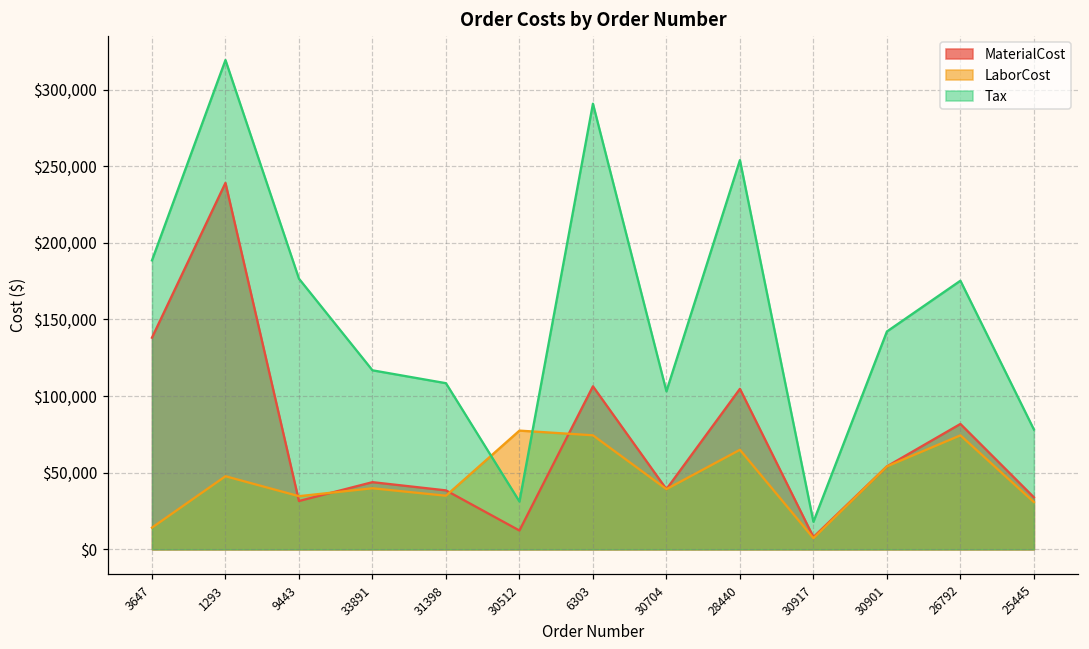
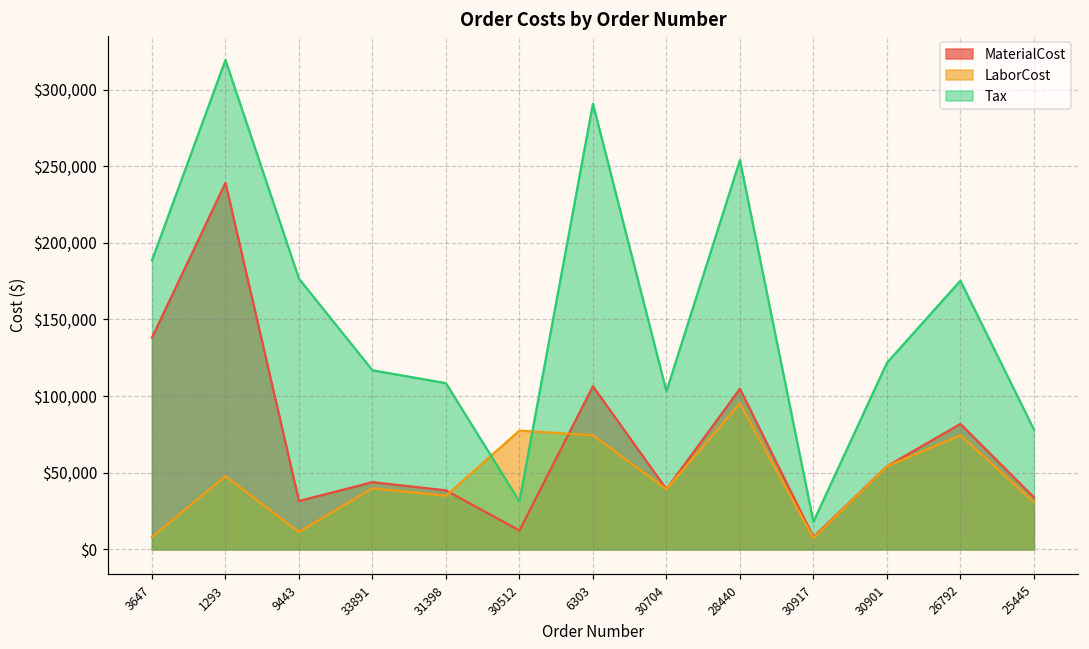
  {
    "MaterialCost": {
      "3647": "$138,000",
      "1293": "$239,000",
      "9443": "$32,000",
      "33891": "$44,000",
      "31398": "$38,000",
      "30512": "$12,000",
      "6303": "$106,000",
      "28440": "$105,000",
      "26792": "$82,000",
      "25445": "$34,000"
    },
    "LaborCost": {
-     "3647": "$14,000",
+     "3647": "$8,000",
      "1293": "$48,000",
-     "9443": "$35,000",
+     "9443": "$11,000",
      "33891": "$40,000",
      "31398": "$35,000",
      "30512": "$77,000",
      "6303": "$74,000",
-     "28440": "$65,000",
+     "28440": "$95,000",
      "26792": "$74,000",
      "25445": "$31,000"
    },
    "Tax": {
      "3647": "$189,000",
      "1293": "$319,000",
      "9443": "$177,000",
      "33891": "$117,000",
      "31398": "$108,000",
      "30512": "$31,000",
      "6303": "$291,000",
      "30704": "$103,000",
      "28440": "$254,000",
      "30917": "$18,000",
-     "30901": "$142,000",
+     "30901": "$122,000",
      "26792": "$175,000",
      "25445": "$78,000"
    }
  }
